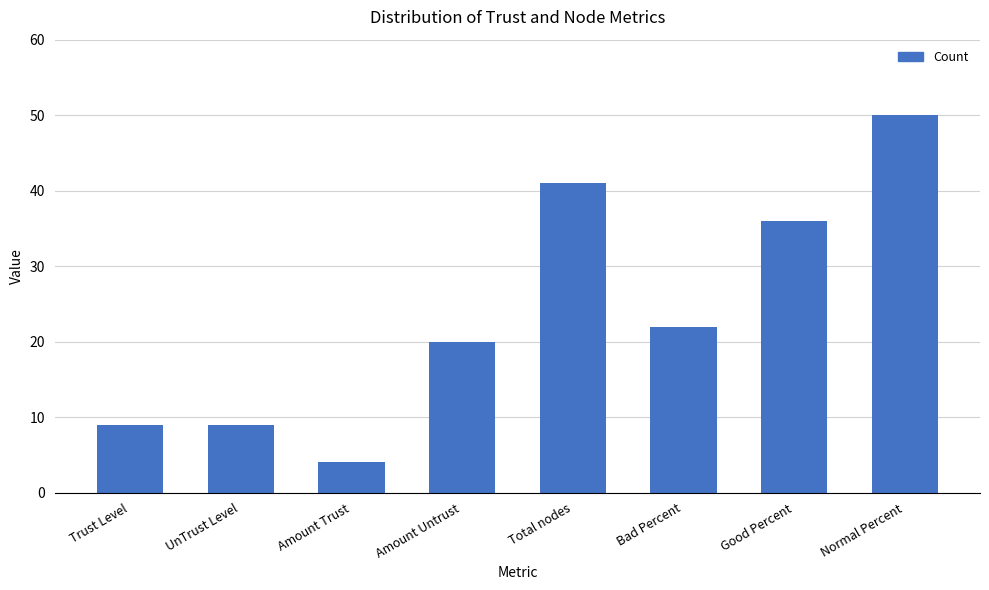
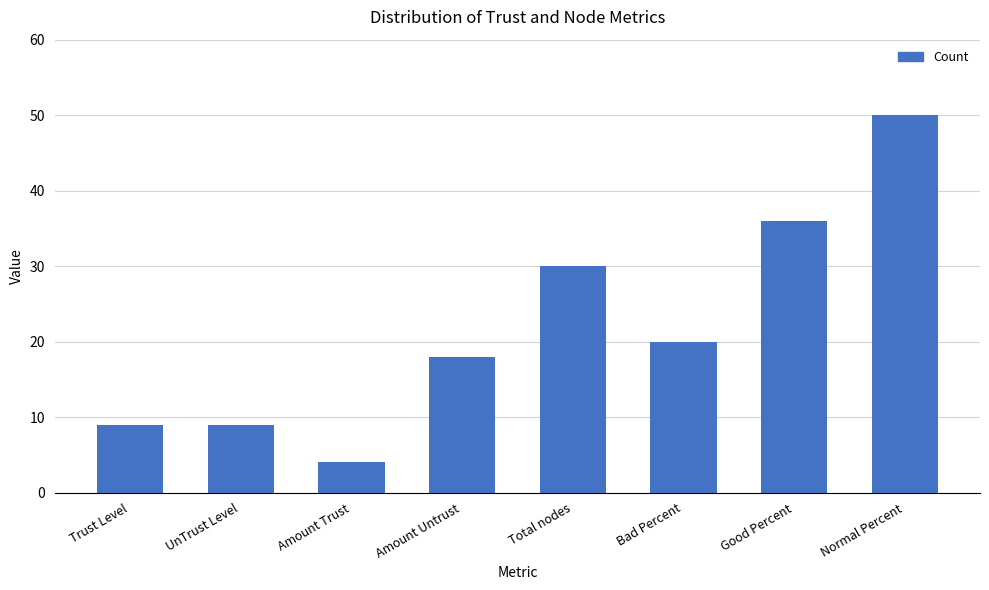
  {
    "Trust Level": 9,
    "UnTrust Level": 9,
    "Amount Trust": 4,
-   "Amount Untrust": 20,
-   "Total nodes": 41,
-   "Bad Percent": 22,
+   "Amount Untrust": 18,
+   "Total nodes": 30,
+   "Bad Percent": 20,
    "Good Percent": 36,
    "Normal Percent": 50
  }
